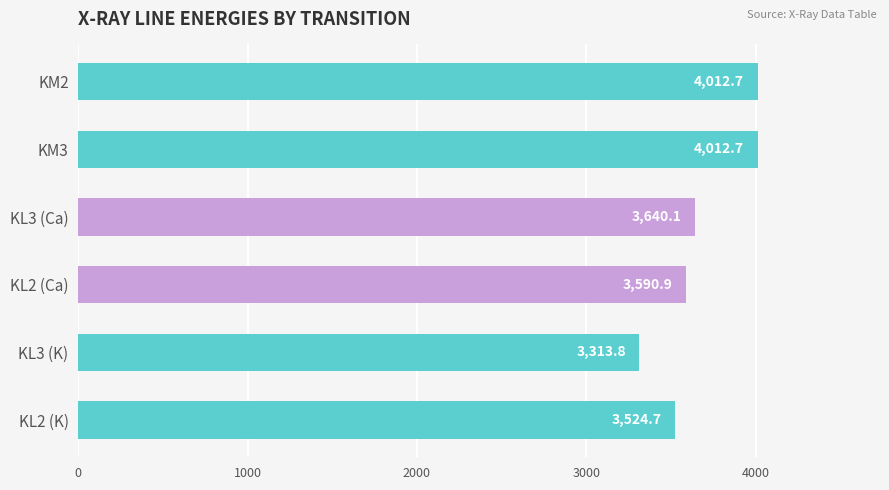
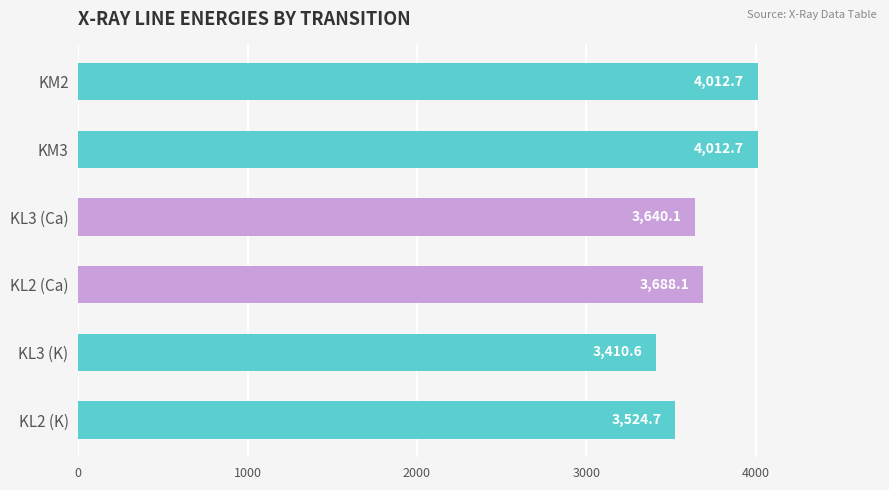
  {
    "KM2": "4,012.7",
    "KM3": "4,012.7",
    "KL3 (Ca)": "3,640.1",
-   "KL2 (Ca)": "3,590.9",
-   "KL3 (K)": "3,313.8",
+   "KL2 (Ca)": "3,688.1",
+   "KL3 (K)": "3,410.6",
    "KL2 (K)": "3,524.7"
  }
